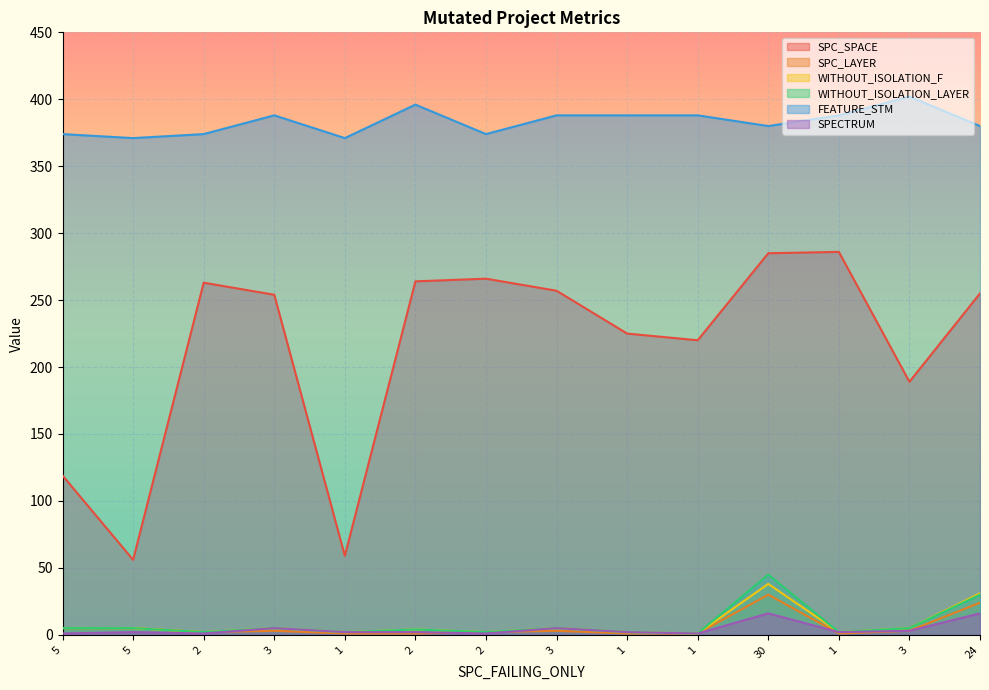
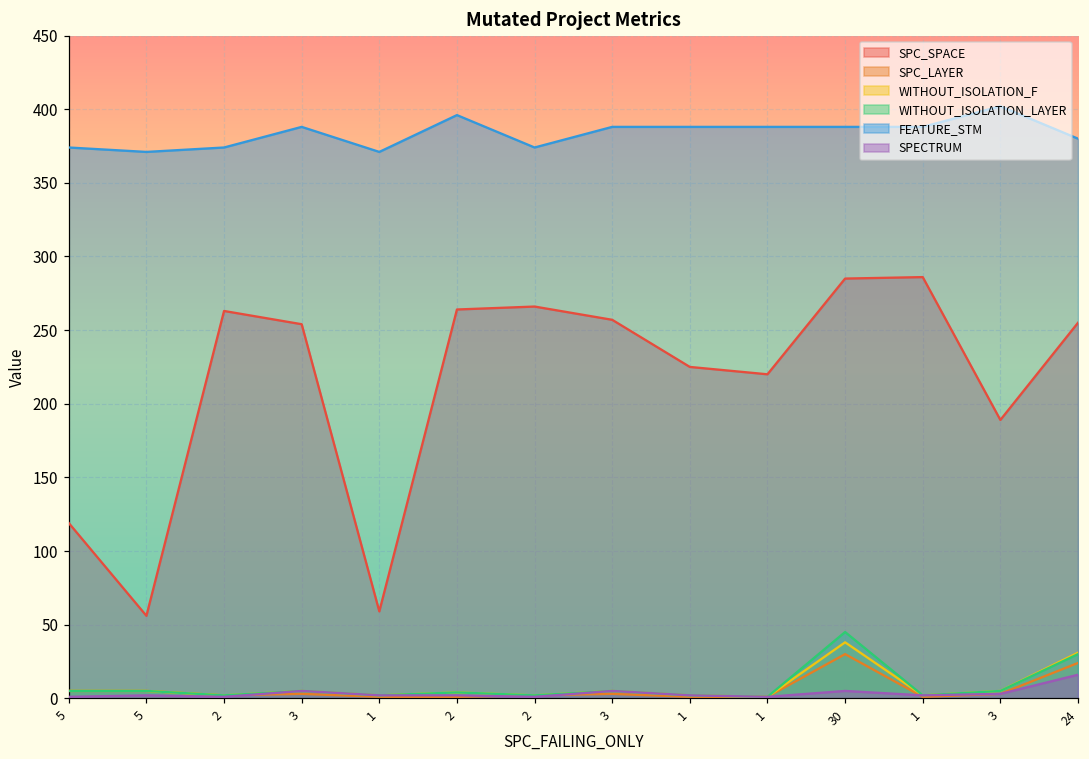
  {
    "WITHOUT_ISOLATION_LAYER": {
      "30": 45
    },
    "FEATURE_STM": {
-     "30": 380,
+     "30": 388,
      "24": 380
    },
    "SPECTRUM": {
-     "30": 16,
+     "30": 5,
      "24": 16
    }
  }
